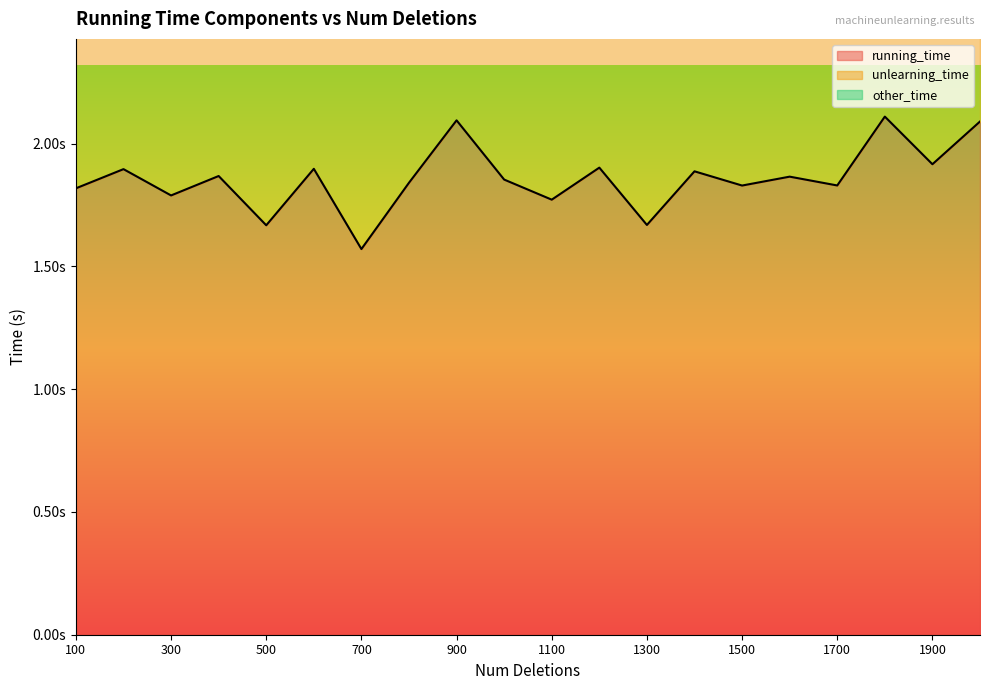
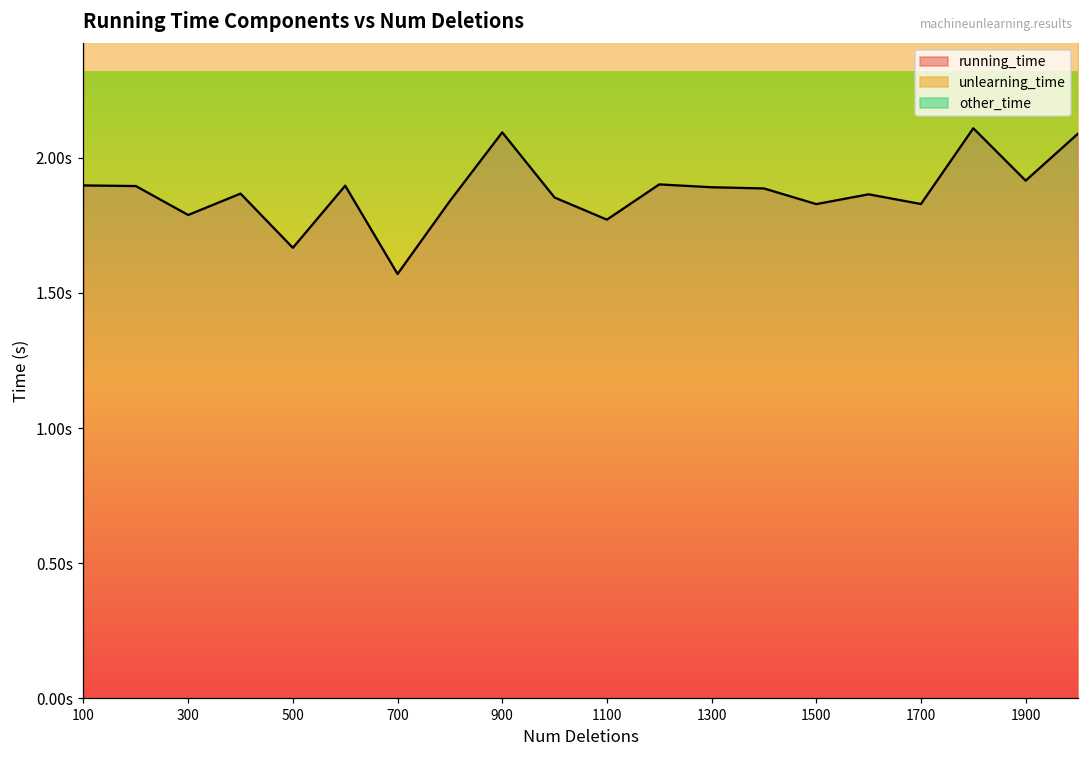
  {
    "running_time": {
-     "100": "1.82s",
+     "100": "1.90s",
      "300": "1.79s",
      "500": "1.67s",
      "700": "1.57s",
      "900": "2.09s",
      "1100": "1.77s",
-     "1300": "1.67s",
+     "1300": "1.89s",
      "1500": "1.83s",
      "1700": "1.83s",
      "1900": "1.92s"
    }
  }
